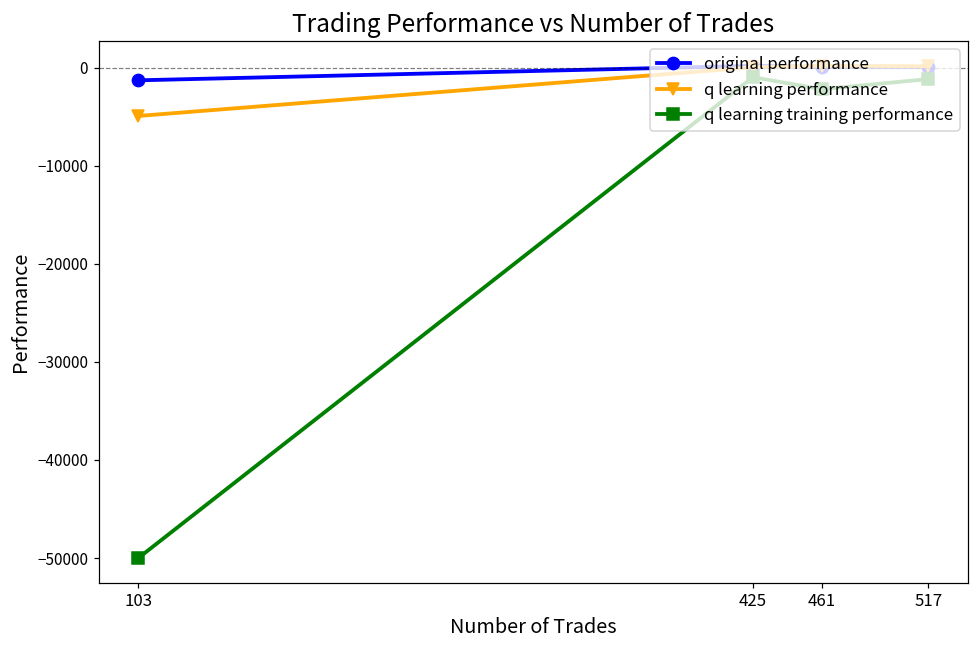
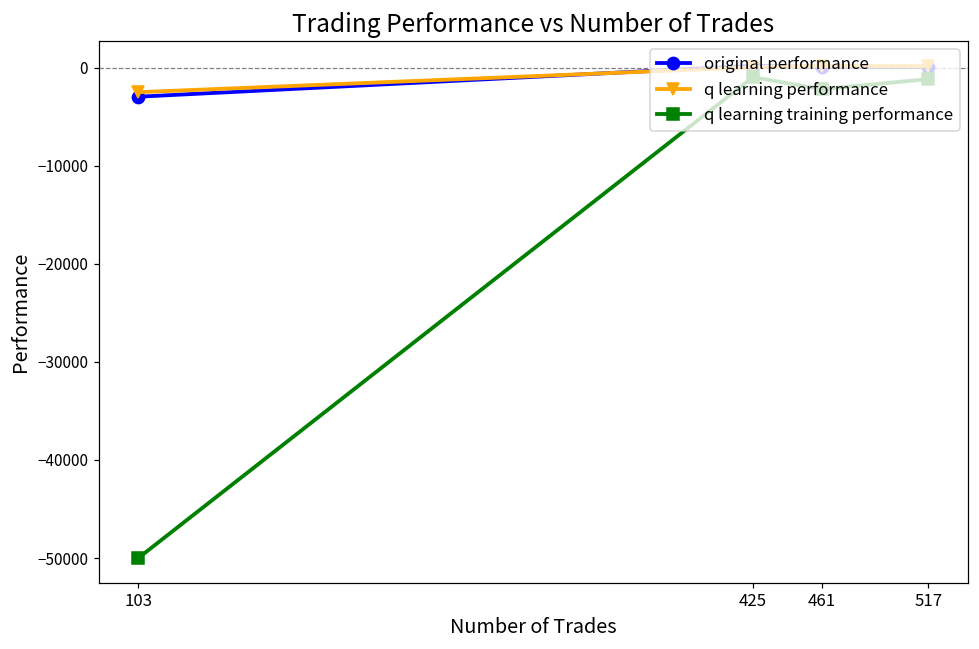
  {
    "original performance": {
-     "103": -1000
+     "103": -3000
    },
    "q learning performance": {
-     "103": -5000
+     "103": -3000
    },
    "q learning training performance": {
      "103": -50000
    }
  }
